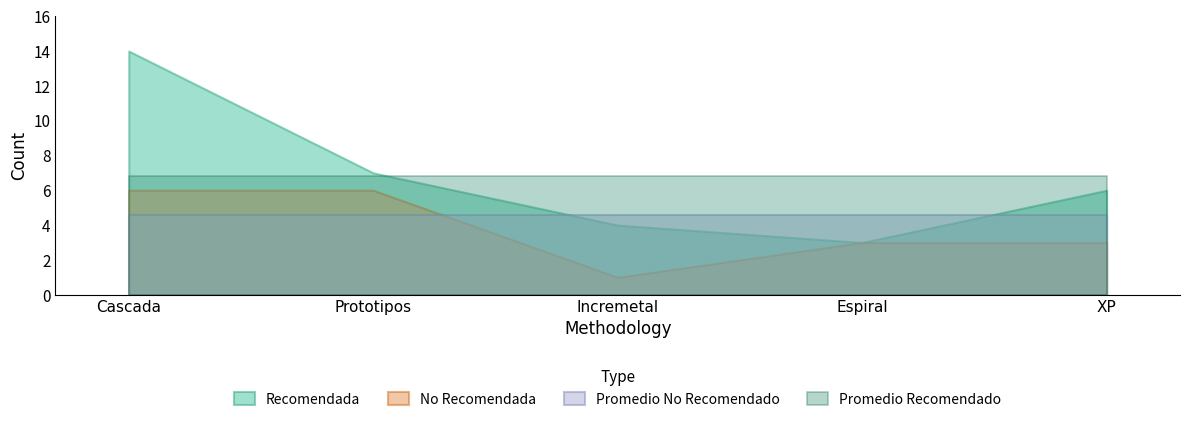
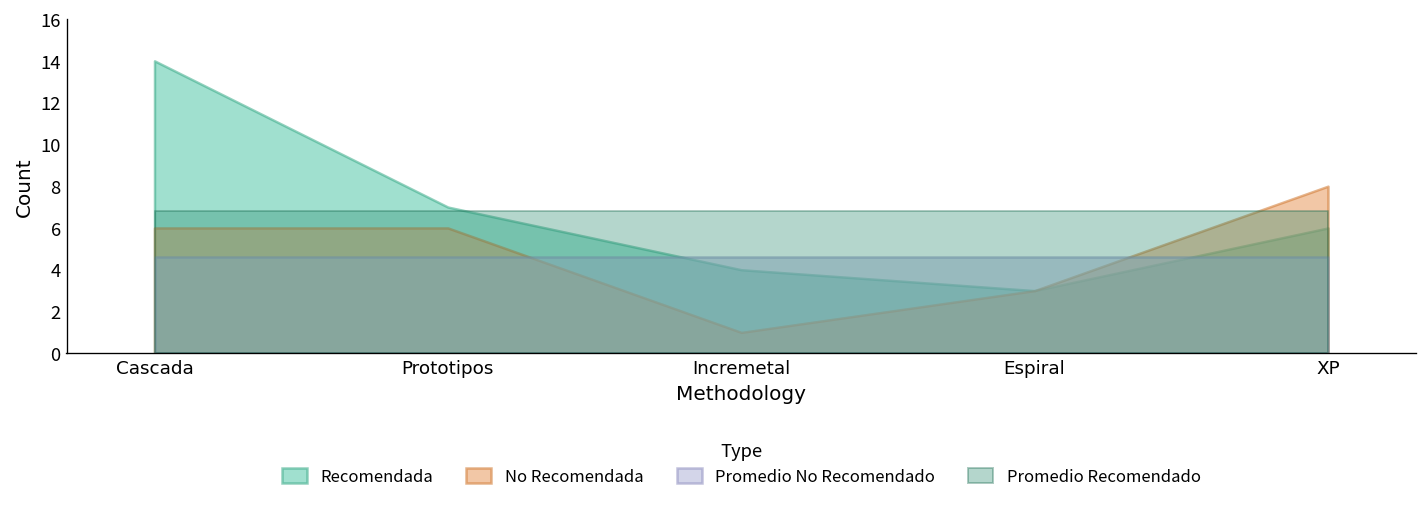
  {
    "No Recomendada": {
      "Cascada": 6,
      "Prototipos": 6,
      "Incremetal": 1,
-     "XP": 3
+     "XP": 8
    },
    "Promedio No Recomendado": {
      "Cascada": 4.6,
      "Prototipos": 4.6,
      "Incremetal": 4.6,
      "Espiral": 4.6,
      "XP": 4.6
    }
  }
